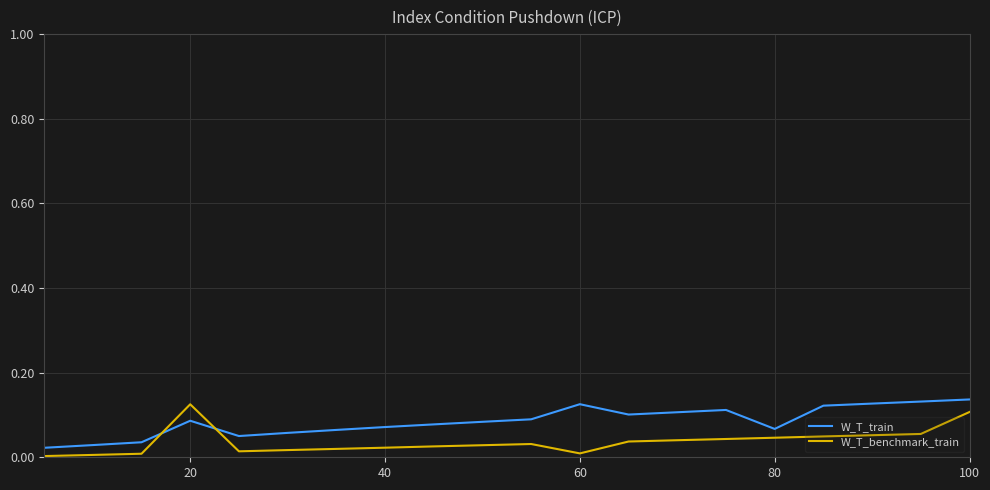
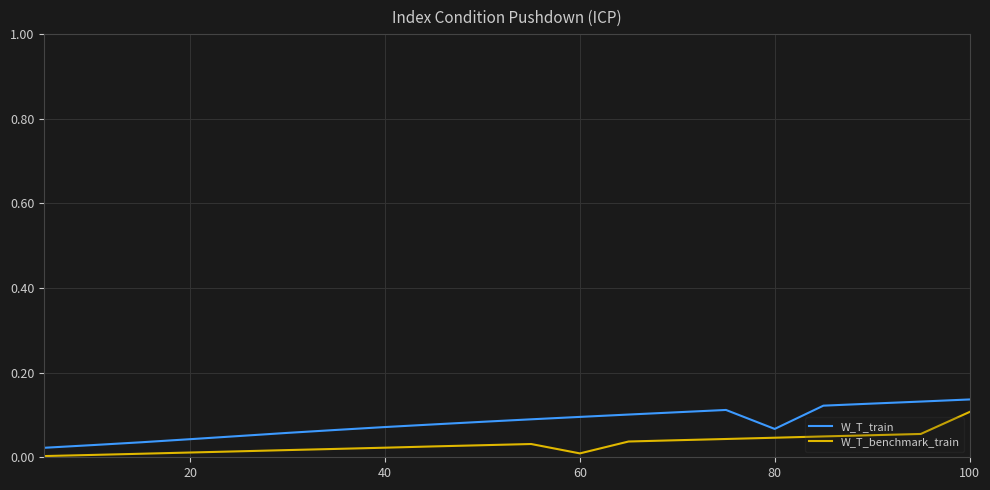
  {
    "W_T_train": {
-     "20": 0.09,
+     "20": 0.04,
      "40": 0.07,
-     "60": 0.13,
+     "60": 0.10,
      "80": 0.07,
      "100": 0.14
    },
    "W_T_benchmark_train": {
-     "20": 0.13,
+     "20": 0.01,
      "40": 0.02,
      "60": 0.01,
      "80": 0.05,
      "100": 0.11
    }
  }
